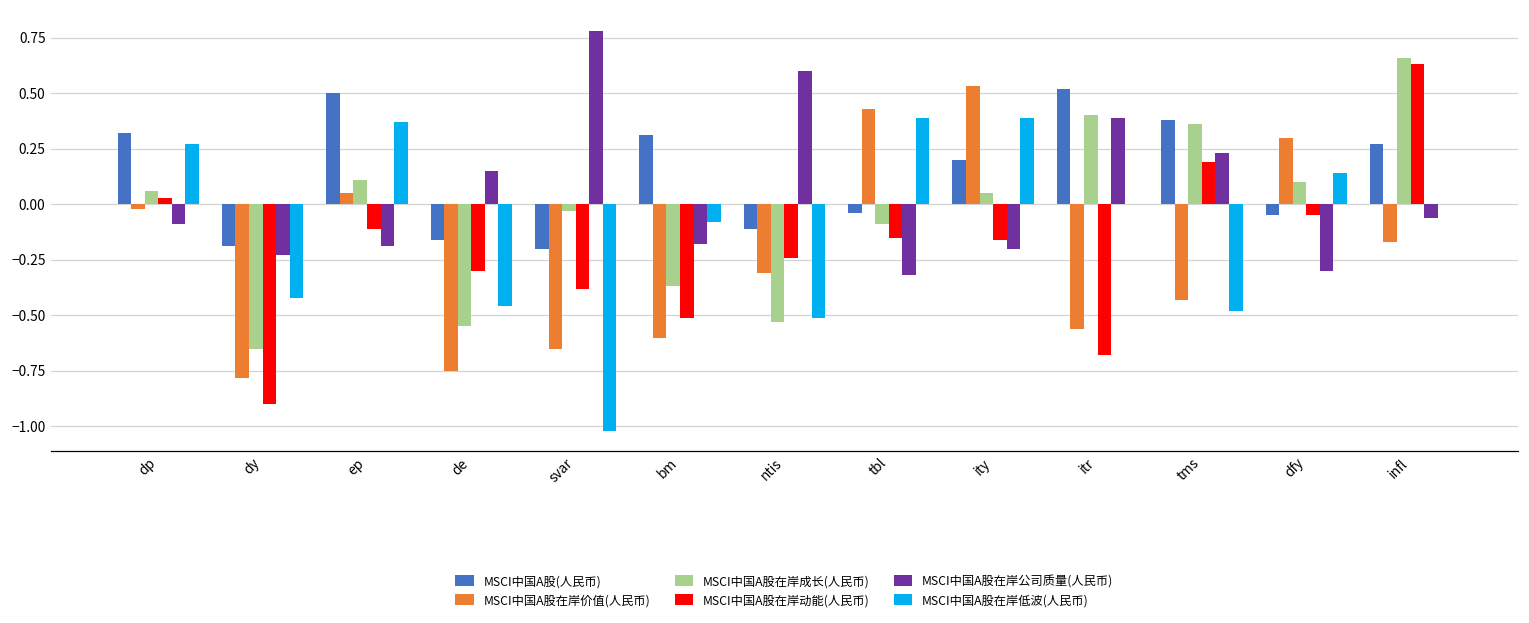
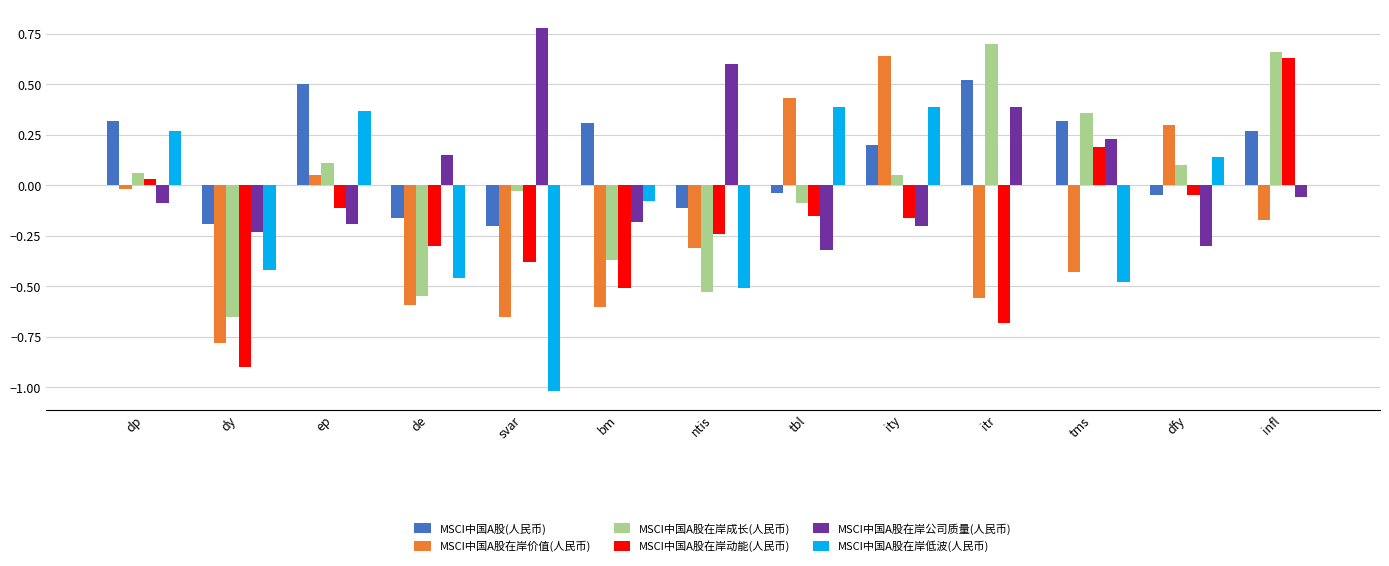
  {
    "MSCI中国A股(人民币)": {
      "dp": 0.32,
      "dy": -0.19,
      "ep": 0.50,
      "de": -0.16,
      "svar": -0.20,
      "bm": 0.31,
      "ntis": -0.11,
      "tbl": -0.04,
      "ity": 0.20,
      "itr": 0.52,
-     "tms": 0.38,
+     "tms": 0.32,
      "dfy": -0.05,
      "infl": 0.27
    },
    "MSCI中国A股在岸价值(人民币)": {
      "dp": -0.02,
      "dy": -0.78,
      "ep": 0.05,
-     "de": -0.75,
+     "de": -0.59,
      "svar": -0.65,
      "bm": -0.60,
      "ntis": -0.31,
      "tbl": 0.43,
-     "ity": 0.53,
+     "ity": 0.64,
      "itr": -0.56,
      "tms": -0.43,
      "dfy": 0.30,
      "infl": -0.17
    },
    "MSCI中国A股在岸成长(人民币)": {
      "dp": 0.06,
      "dy": -0.65,
      "ep": 0.1,
      "de": -0.55,
      "svar": -0.03,
      "bm": -0.37,
      "ntis": -0.53,
      "tbl": -0.1,
      "ity": 0.05,
-     "itr": 0.4,
+     "itr": 0.7,
      "tms": 0.36,
      "dfy": 0.1,
      "infl": 0.66
    },
    "MSCI中国A股在岸动能(人民币)": {
      "dp": 0.03,
      "dy": -0.90,
      "ep": -0.11,
      "de": -0.30,
      "svar": -0.38,
      "bm": -0.51,
      "ntis": -0.24,
      "tbl": -0.15,
      "ity": -0.16,
      "itr": -0.68,
      "tms": 0.19,
      "dfy": -0.05,
      "infl": 0.63
    },
    "MSCI中国A股在岸公司质量(人民币)": {
      "dp": -0.09,
      "dy": -0.23,
      "ep": -0.19,
      "de": 0.15,
      "svar": 0.78,
      "bm": -0.18,
      "ntis": 0.60,
      "tbl": -0.32,
      "ity": -0.20,
      "itr": 0.39,
      "tms": 0.23,
      "dfy": -0.30,
      "infl": -0.06
    },
    "MSCI中国A股在岸低波(人民币)": {
      "dp": 0.27,
      "dy": -0.42,
      "ep": 0.37,
      "de": -0.46,
      "svar": -1.02,
      "bm": -0.08,
      "ntis": -0.51,
      "tbl": 0.39,
      "ity": 0.39,
      "itr": 0.00,
      "tms": -0.48,
      "dfy": 0.14,
      "infl": 0.00
    }
  }
